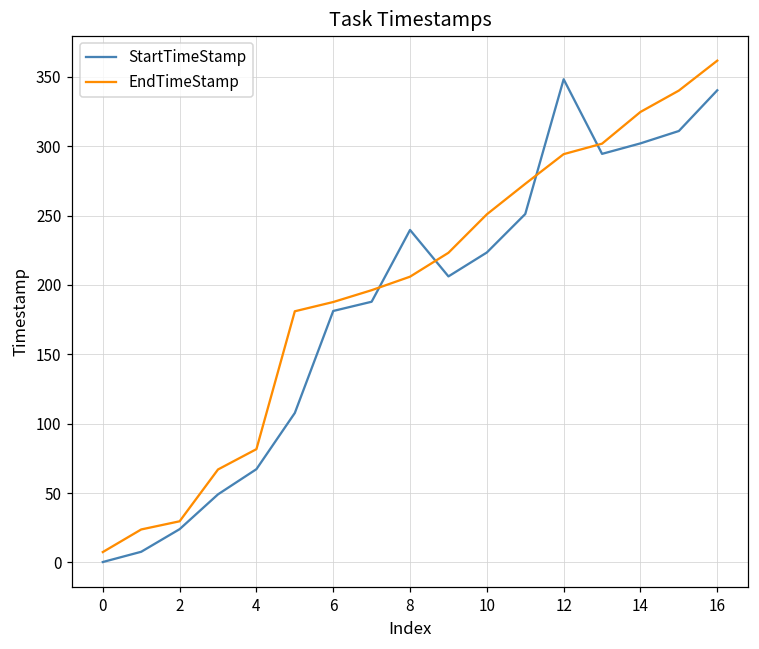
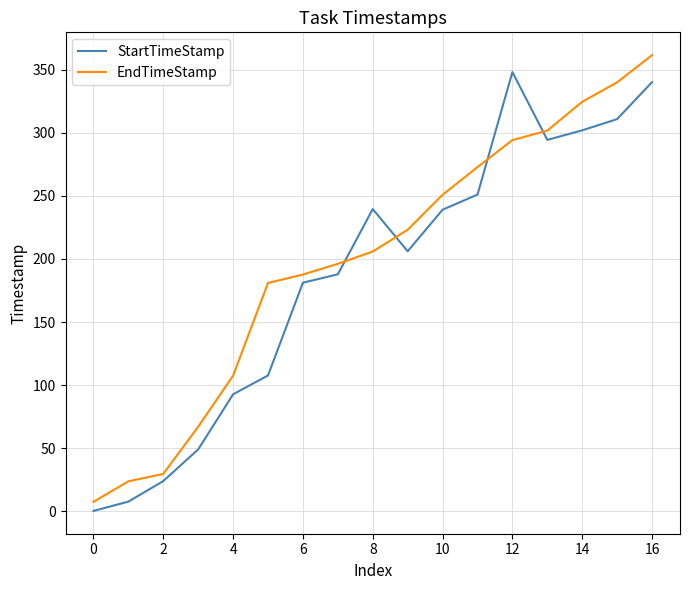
  {
    "StartTimeStamp": {
      "0": 0,
      "2": 24,
-     "4": 67,
+     "4": 93,
      "6": 181,
      "8": 240,
-     "10": 223,
+     "10": 239,
      "12": 348,
      "14": 302,
      "16": 340
    },
    "EndTimeStamp": {
      "0": 7,
      "2": 30,
-     "4": 82,
+     "4": 107,
      "6": 188,
      "8": 206,
      "10": 251,
      "12": 294,
      "14": 325,
      "16": 362
    }
  }
